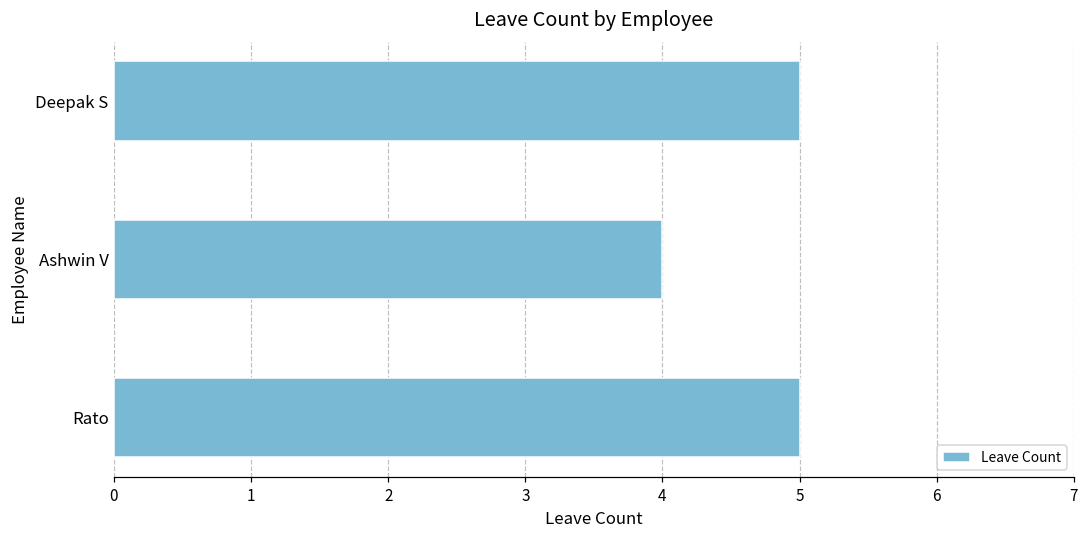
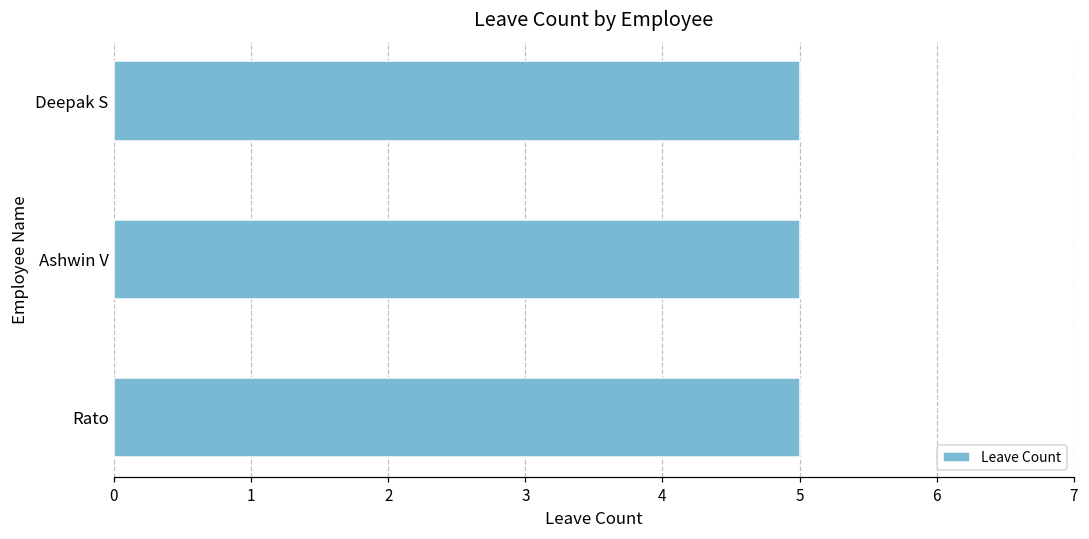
  {
    "Deepak S": 5,
-   "Ashwin V": 4,
+   "Ashwin V": 5,
    "Rato": 5
  }
